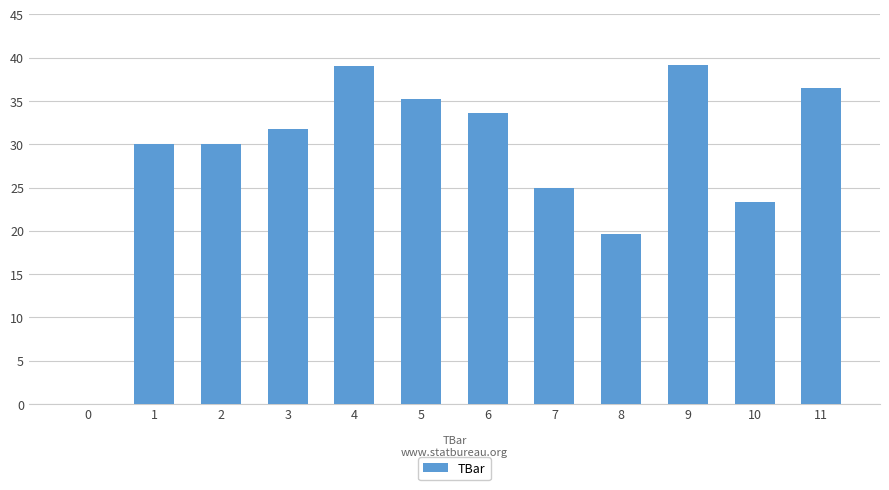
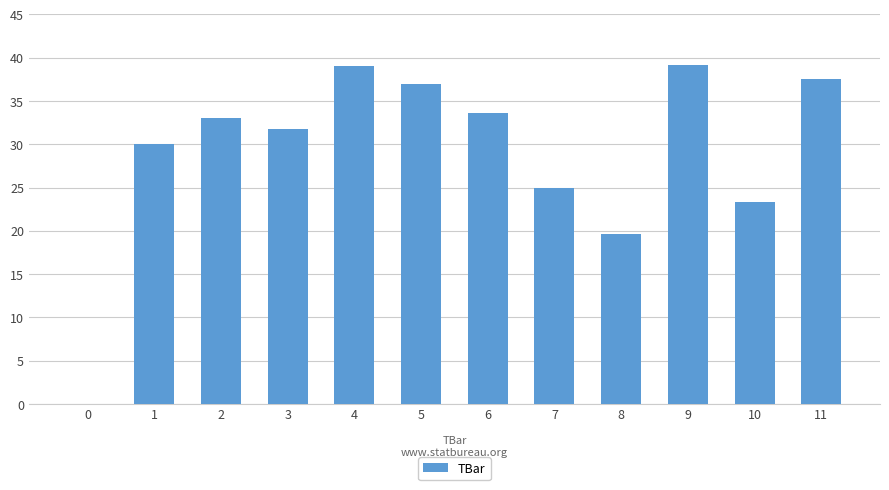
  {
    "0": 0,
    "1": 30,
-   "2": 30,
+   "2": 33,
    "3": 32,
    "4": 39,
-   "5": 35,
+   "5": 37,
    "6": 34,
    "7": 25,
    "8": 20,
    "9": 39,
    "10": 23,
-   "11": 36.6
+   "11": 37.5
  }
